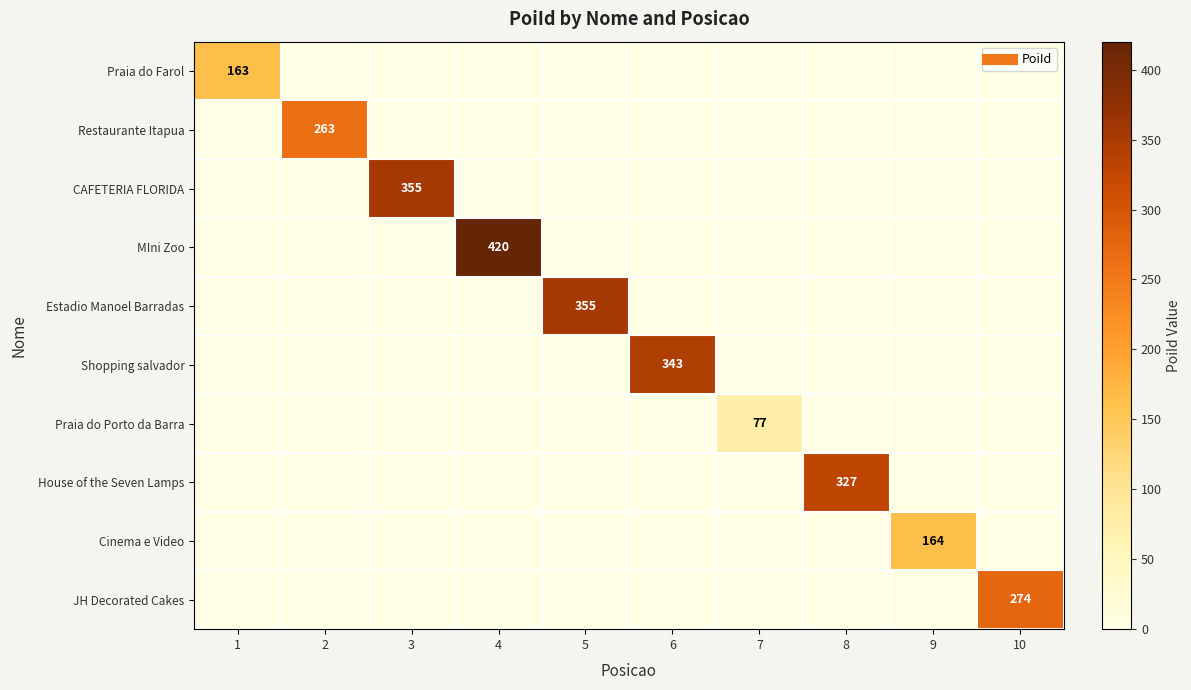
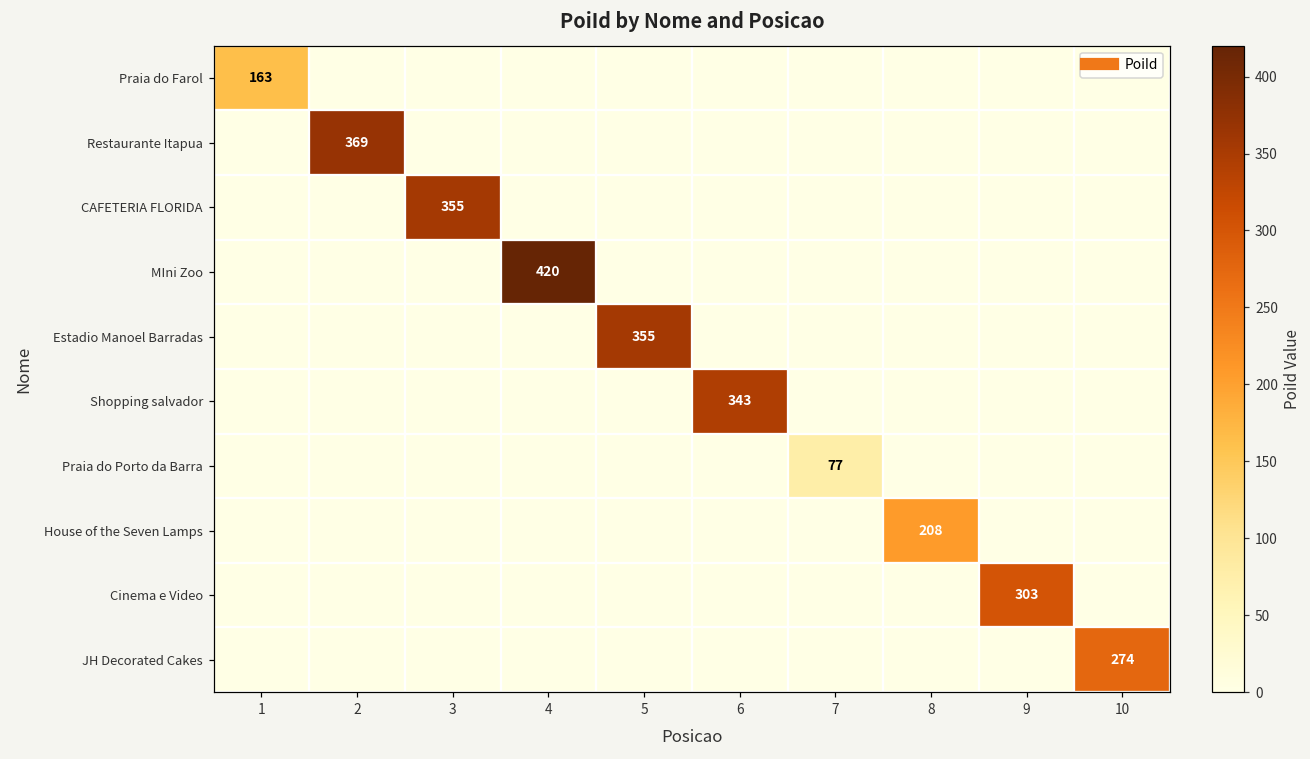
  {
    "Praia do Farol": {
      "1": 163
    },
    "Restaurante Itapua": {
-     "2": 263
+     "2": 369
    },
    "CAFETERIA FLORIDA": {
      "3": 355
    },
    "MIni Zoo": {
      "4": 420
    },
    "Estadio Manoel Barradas": {
      "5": 355
    },
    "Shopping salvador": {
      "6": 343
    },
    "Praia do Porto da Barra": {
      "7": 77
    },
    "House of the Seven Lamps": {
-     "8": 327
+     "8": 208
    },
    "Cinema e Video": {
-     "9": 164
+     "9": 303
    },
    "JH Decorated Cakes": {
      "10": 274
    }
  }
